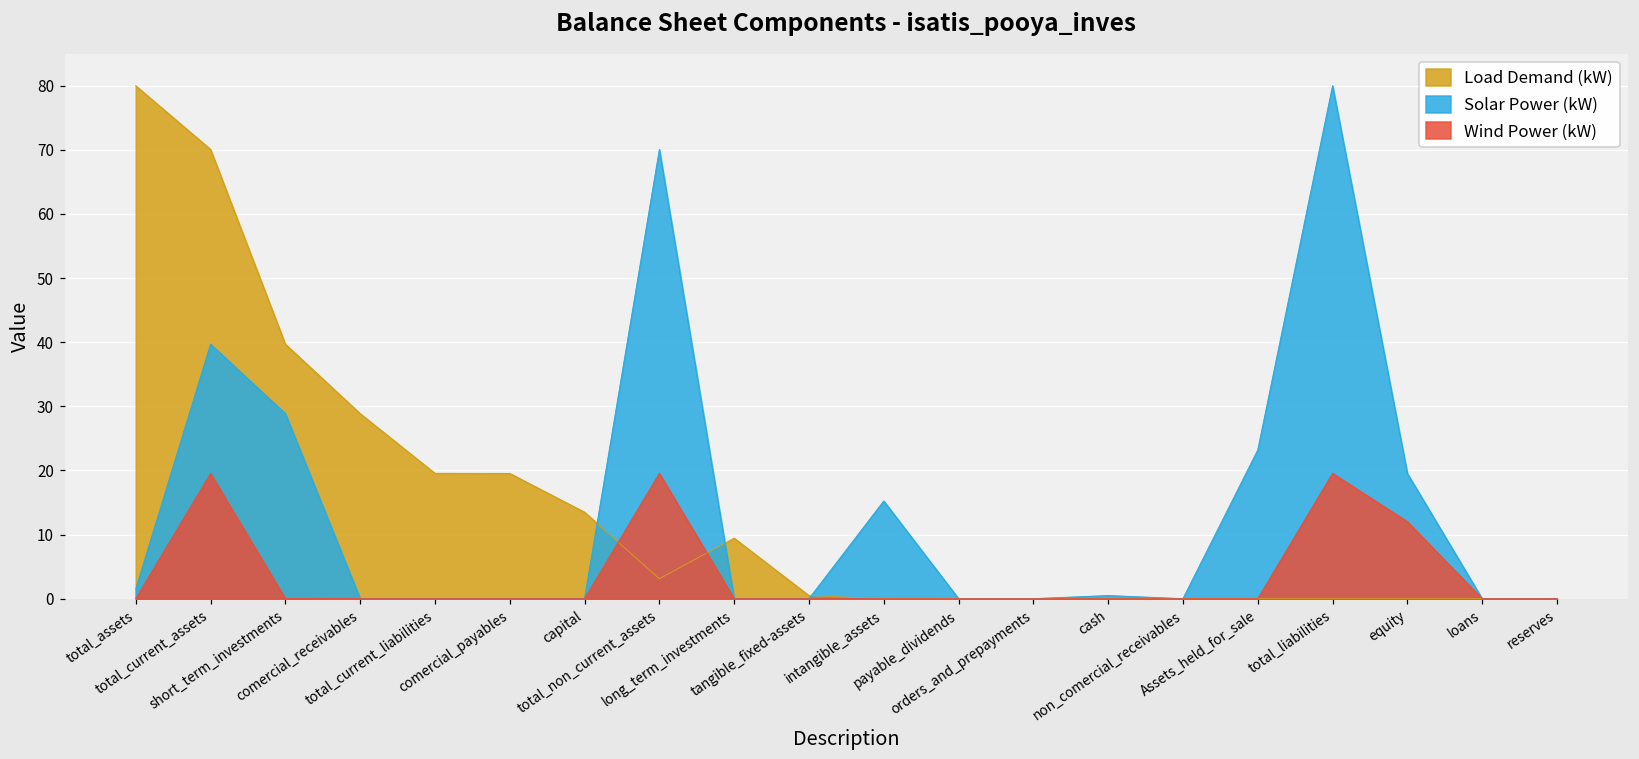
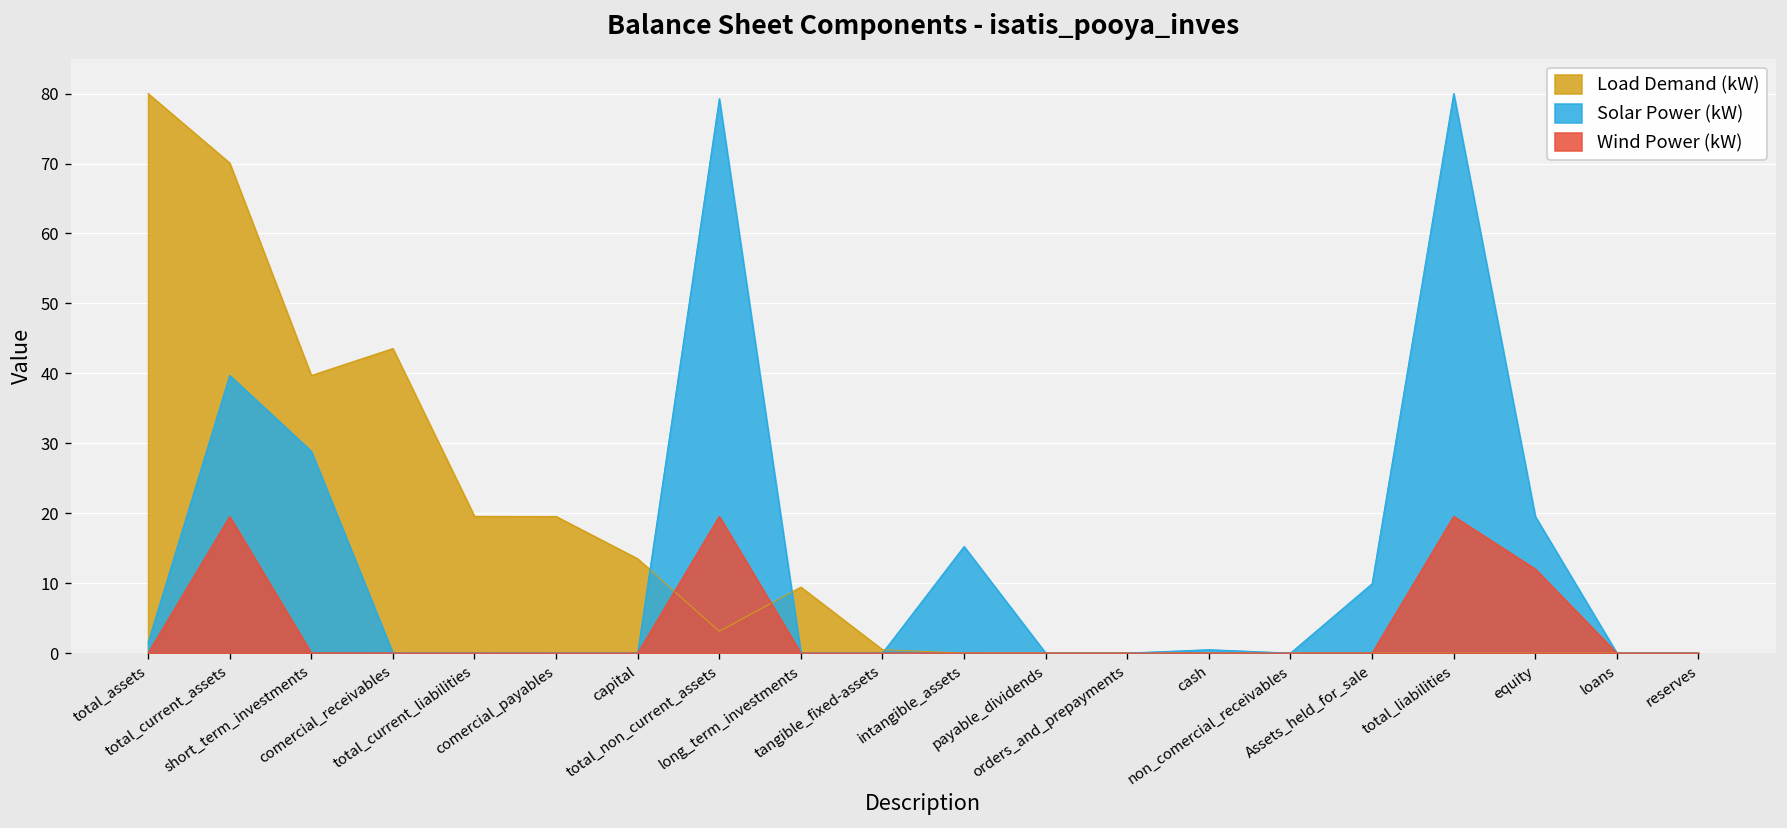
  {
    "Load Demand (kW)": {
      "total_assets": 80,
      "total_current_assets": 70,
      "short_term_investments": 40,
-     "comercial_receivables": 29,
+     "comercial_receivables": 44,
      "total_current_liabilities": 20,
      "comercial_payables": 20,
      "capital": 13,
      "total_non_current_assets": 3,
      "long_term_investments": 9,
      "tangible_fixed-assets": 0,
      "total_liabilities": 0,
      "equity": 0
    },
    "Solar Power (kW)": {
      "total_assets": 2,
      "total_current_assets": 40,
      "short_term_investments": 29,
-     "total_non_current_assets": 70,
+     "total_non_current_assets": 79,
      "intangible_assets": 15,
      "cash": 0,
-     "Assets_held_for_sale": 23,
+     "Assets_held_for_sale": 10,
      "total_liabilities": 80,
      "equity": 20
    },
    "Wind Power (kW)": {
      "total_assets": 0,
      "total_current_assets": 20,
      "short_term_investments": 0,
      "total_non_current_assets": 20,
      "total_liabilities": 20,
      "equity": 12
    }
  }
